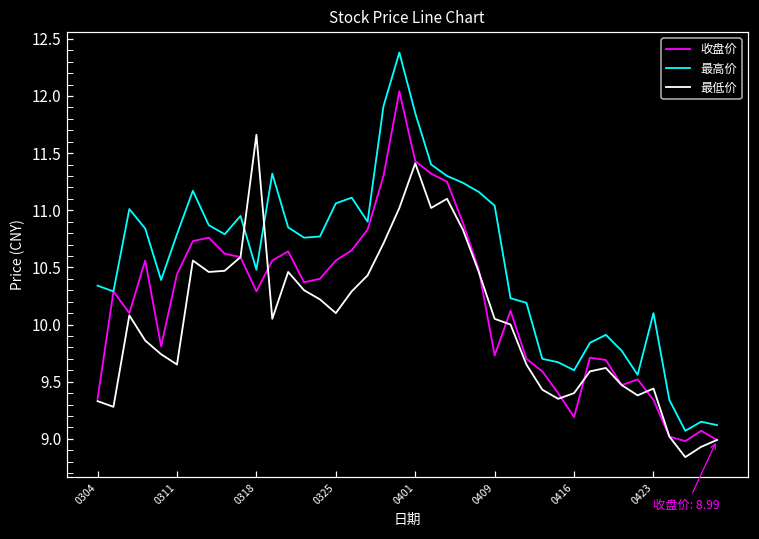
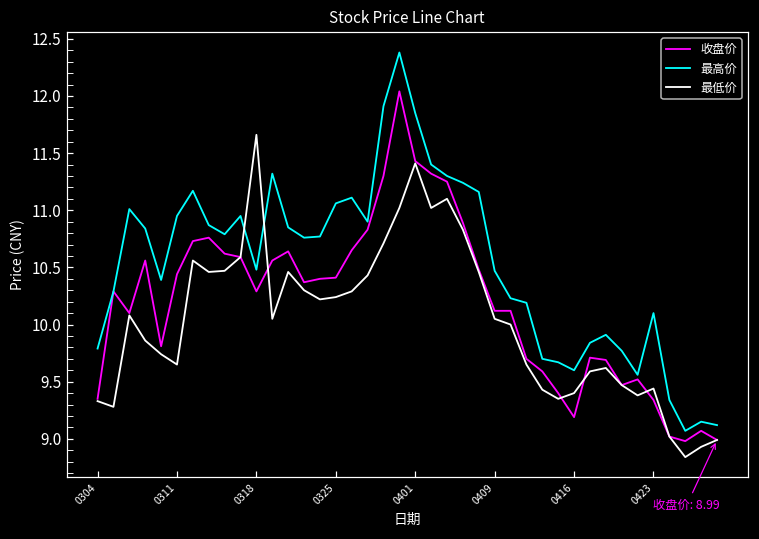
  {
    "收盘价": {
      "0311": 10.44,
      "0318": 10.29,
-     "0325": 10.56,
-     "0409": 9.73,
+     "0325": 10.41,
+     "0409": 10.12,
      "0416": 9.19,
      "0423": 9.34
    },
    "最高价": {
-     "0304": 10.34,
-     "0311": 10.79,
+     "0304": 9.79,
+     "0311": 10.95,
      "0318": 10.48,
      "0325": 11.06,
      "0401": 11.85,
-     "0409": 11.04,
+     "0409": 10.47,
      "0416": 9.60,
      "0423": 10.10
    },
    "最低价": {
      "0311": 9.65,
      "0318": 11.66,
-     "0325": 10.10,
+     "0325": 10.24,
      "0409": 10.05,
      "0416": 9.40,
      "0423": 9.44
    }
  }
